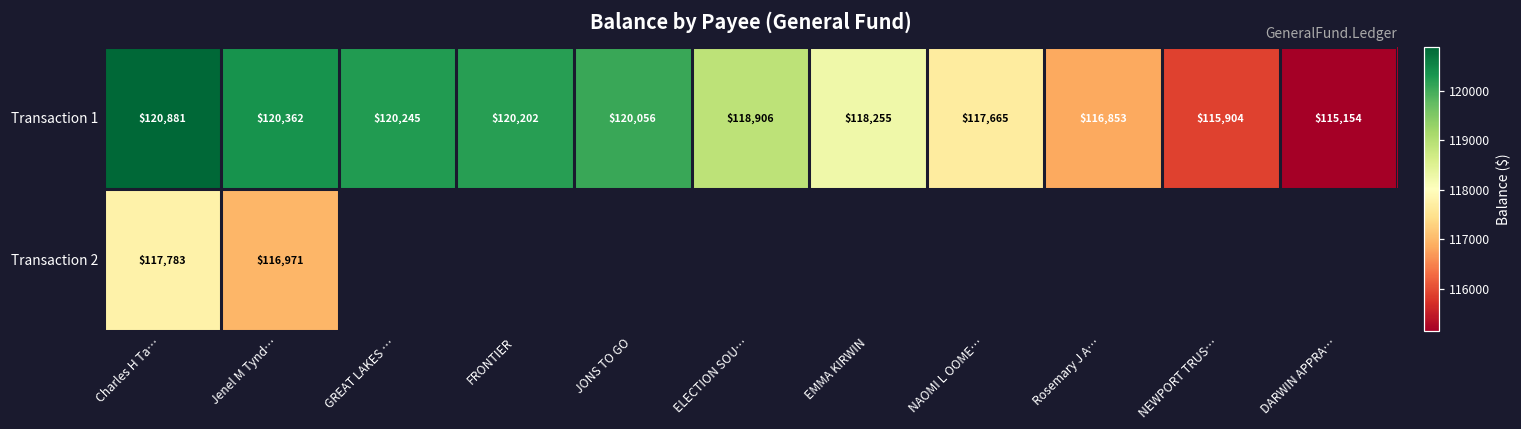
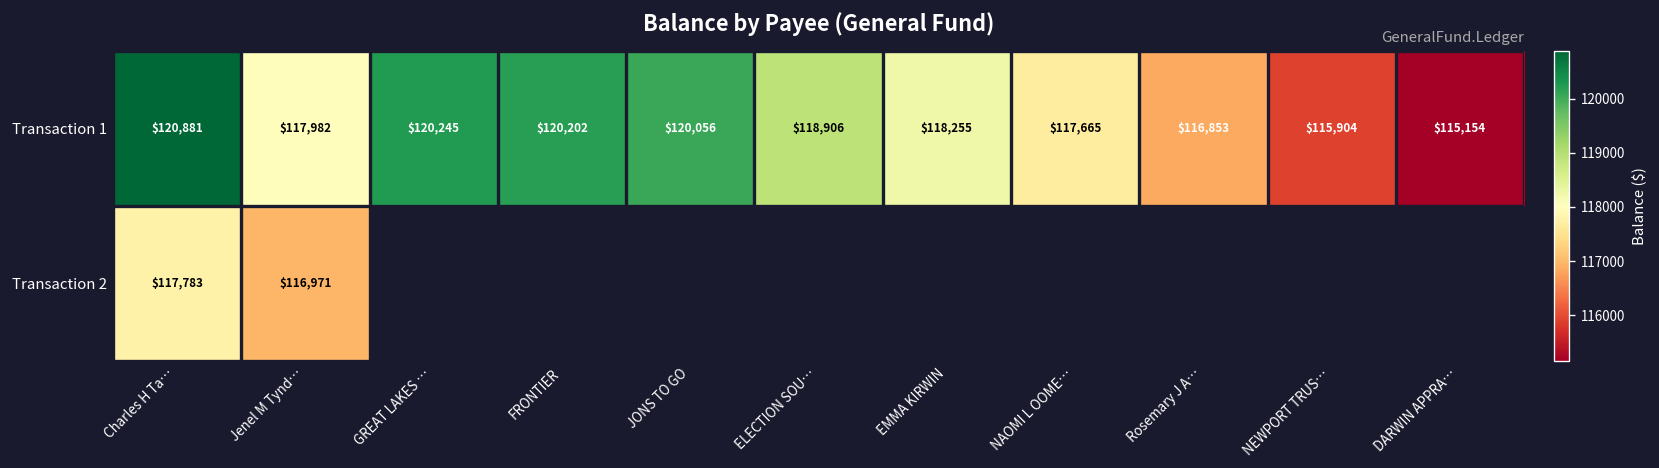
  {
    "Transaction 1": {
      "Charles H Ta…": "$120,881",
-     "Jenel M Tynd…": "$120,362",
+     "Jenel M Tynd…": "$117,982",
      "GREAT LAKES …": "$120,245",
      "FRONTIER": "$120,202",
      "JONS TO GO": "$120,056",
      "ELECTION SOU…": "$118,906",
      "EMMA KIRWIN": "$118,255",
      "NAOMI L OOME…": "$117,665",
      "Rosemary J A…": "$116,853",
      "NEWPORT TRUS…": "$115,904",
      "DARWIN APPRA…": "$115,154"
    },
    "Transaction 2": {
      "Charles H Ta…": "$117,783",
      "Jenel M Tynd…": "$116,971"
    }
  }
